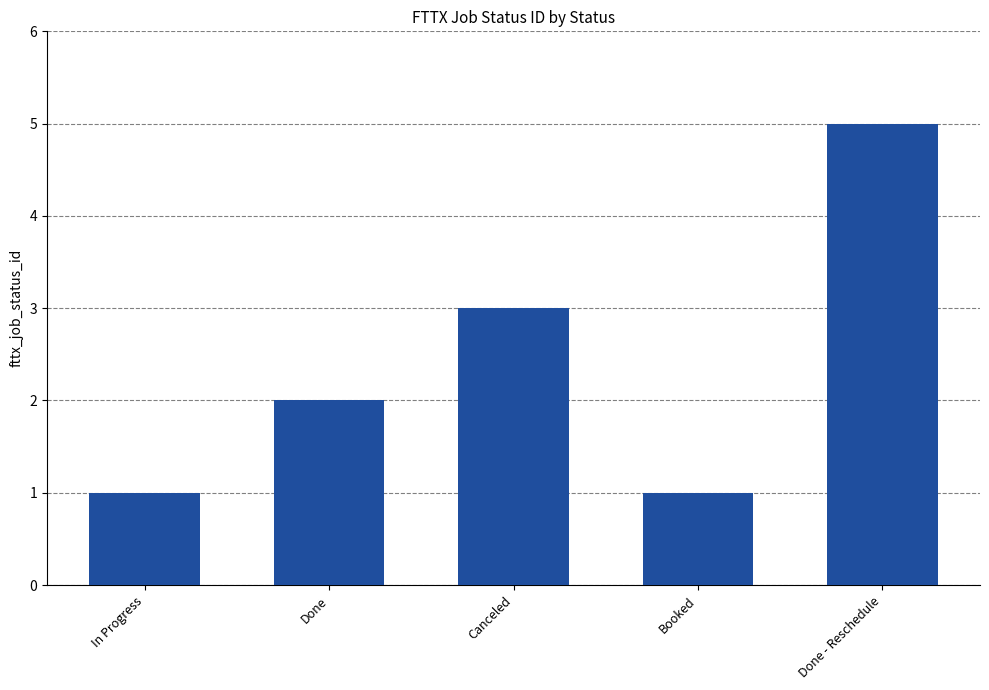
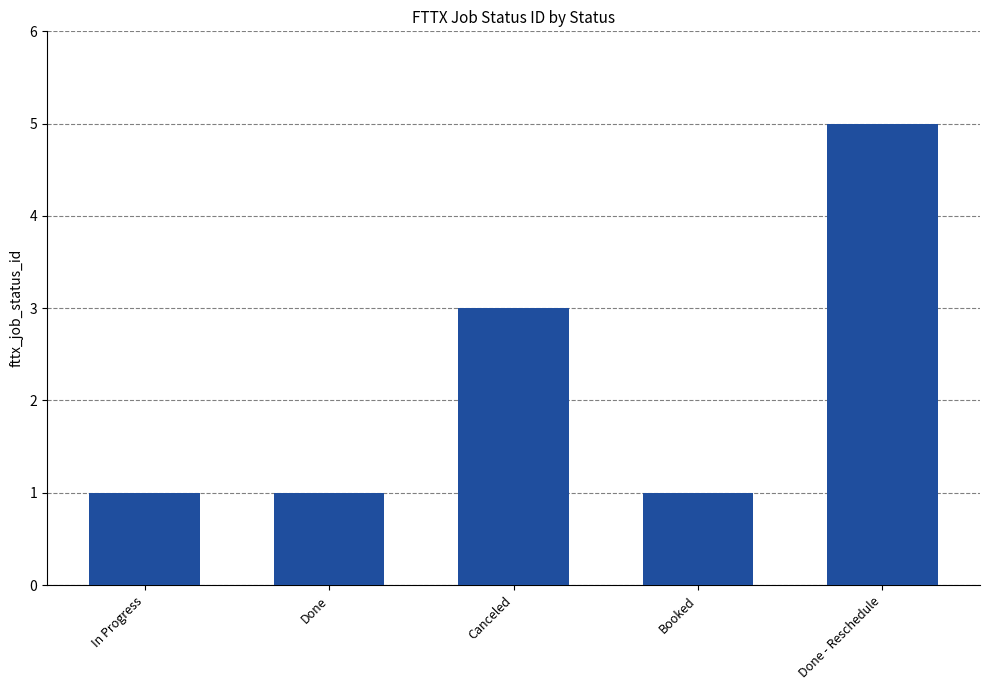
  {
    "In Progress": 1,
-   "Done": 2,
+   "Done": 1,
    "Canceled": 3,
    "Booked": 1,
    "Done - Reschedule": 5
  }
